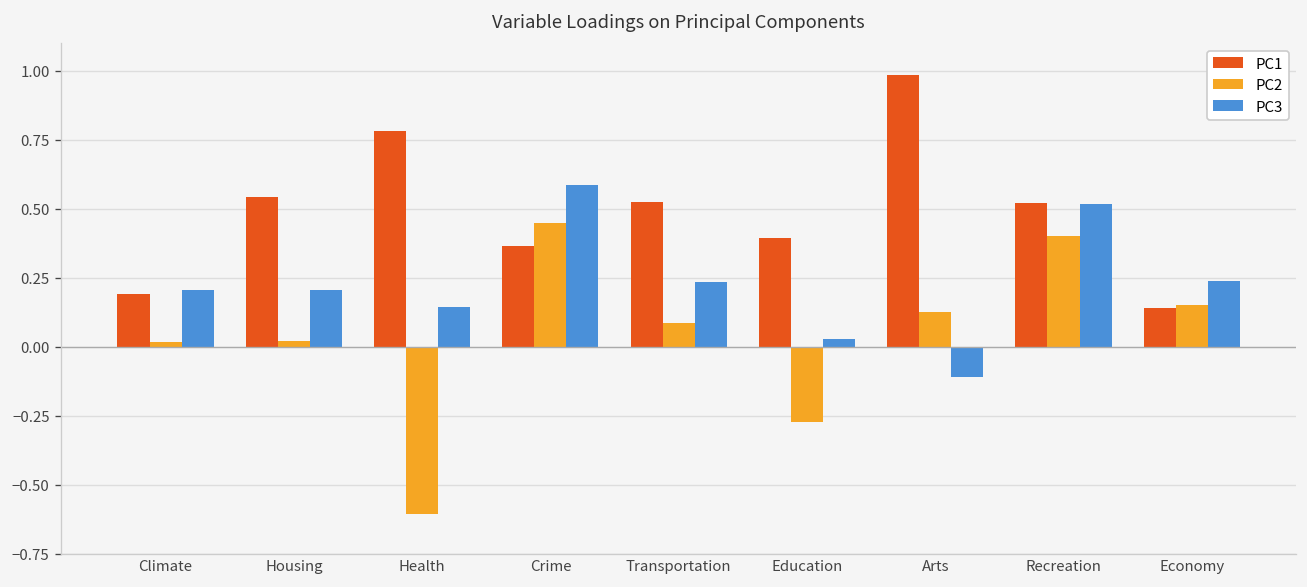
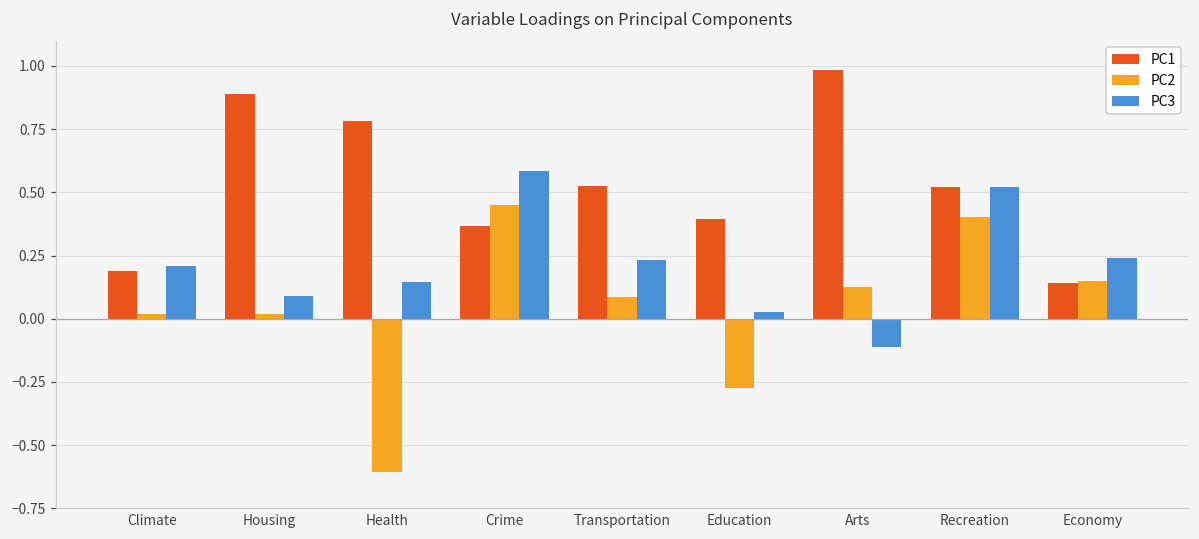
  {
    "PC1": {
      "Climate": 0.19,
-     "Housing": 0.54,
+     "Housing": 0.89,
      "Health": 0.78,
      "Crime": 0.37,
      "Transportation": 0.53,
      "Education": 0.39,
      "Arts": 0.99,
      "Recreation": 0.52,
      "Economy": 0.14
    },
    "PC2": {
      "Climate": 0.02,
      "Housing": 0.02,
      "Health": -0.61,
      "Crime": 0.45,
      "Transportation": 0.09,
      "Education": -0.27,
      "Arts": 0.13,
      "Recreation": 0.40,
      "Economy": 0.15
    },
    "PC3": {
      "Climate": 0.21,
-     "Housing": 0.20,
+     "Housing": 0.09,
      "Health": 0.14,
      "Crime": 0.59,
      "Transportation": 0.23,
      "Education": 0.03,
      "Arts": -0.11,
      "Recreation": 0.52,
      "Economy": 0.24
    }
  }
